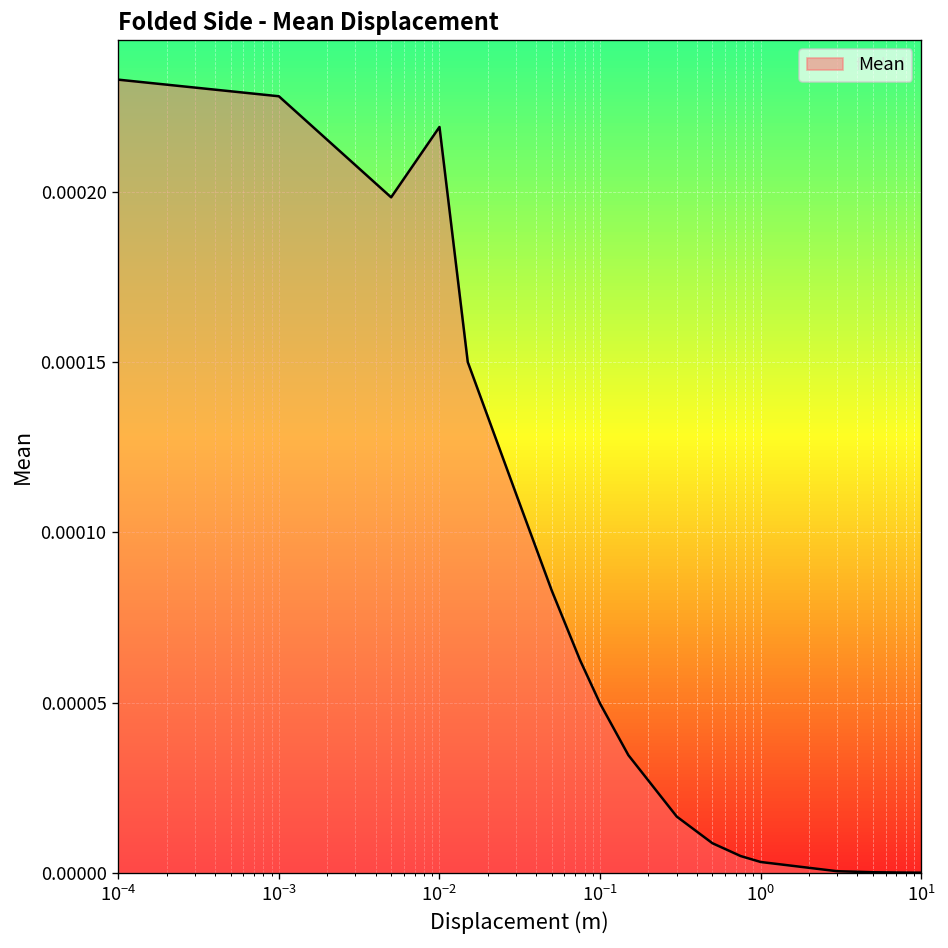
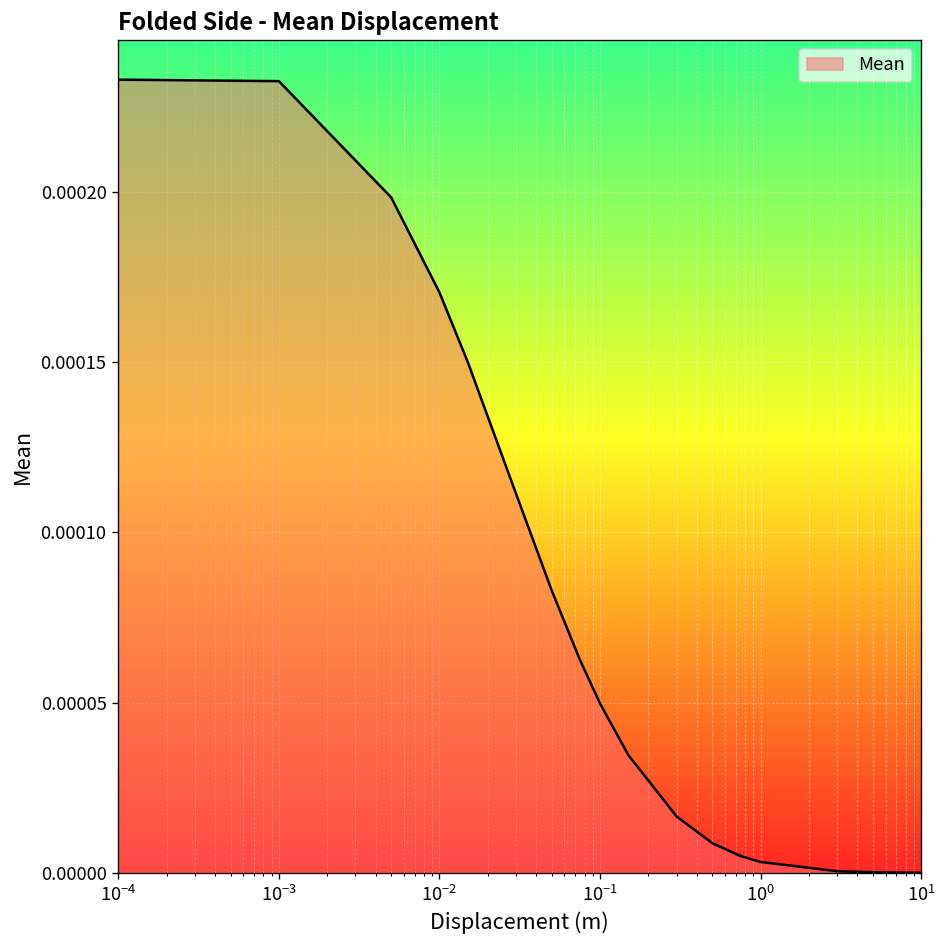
  {
    "10^-4": 0.000233,
-   "10^-3": 0.000228,
-   "10^-2": 0.000219,
+   "10^-3": 0.000233,
+   "10^-2": 0.000170,
    "10^-1": 0.000050,
    "10^0": 0.000003,
    "10^1": 0.000000
  }
